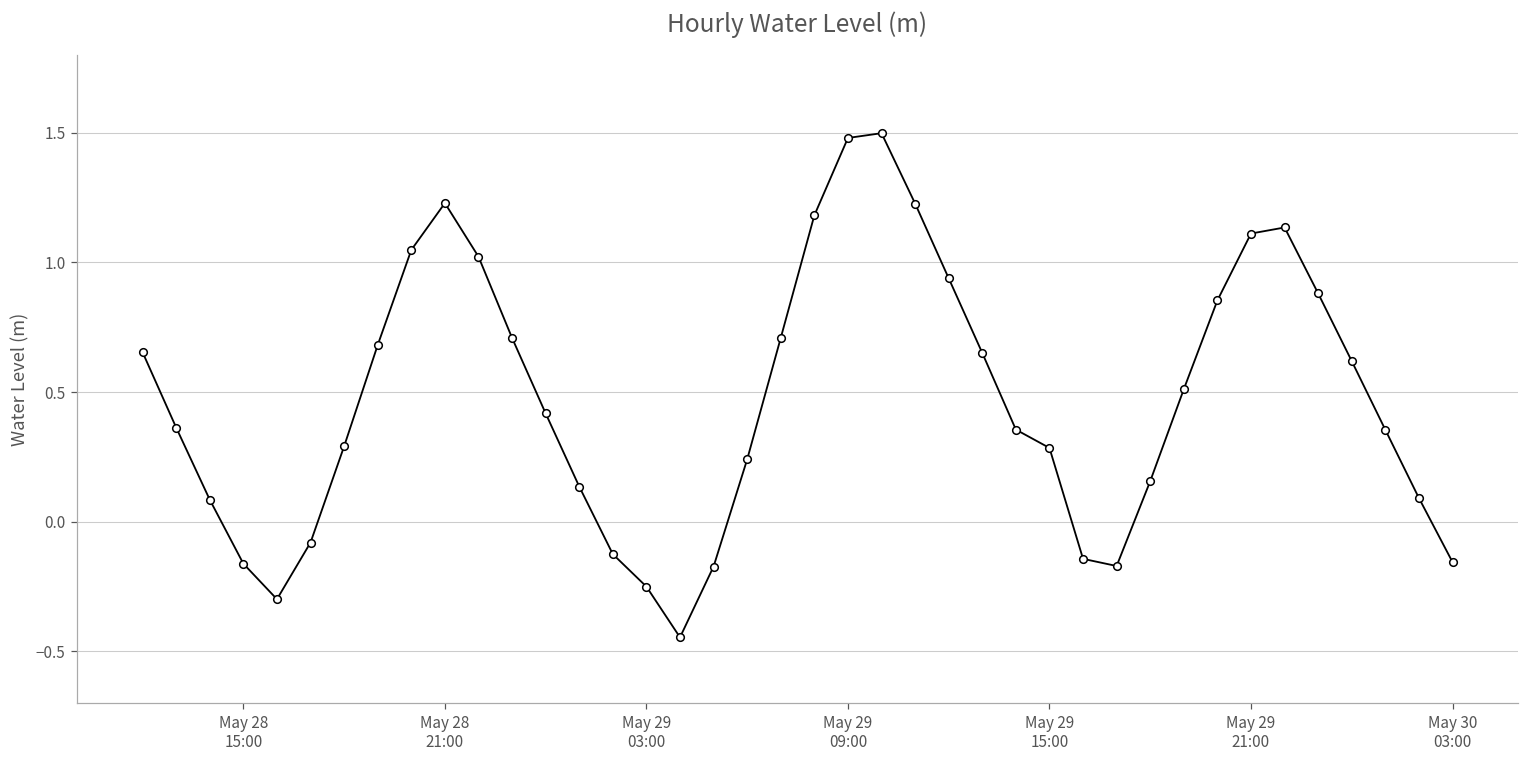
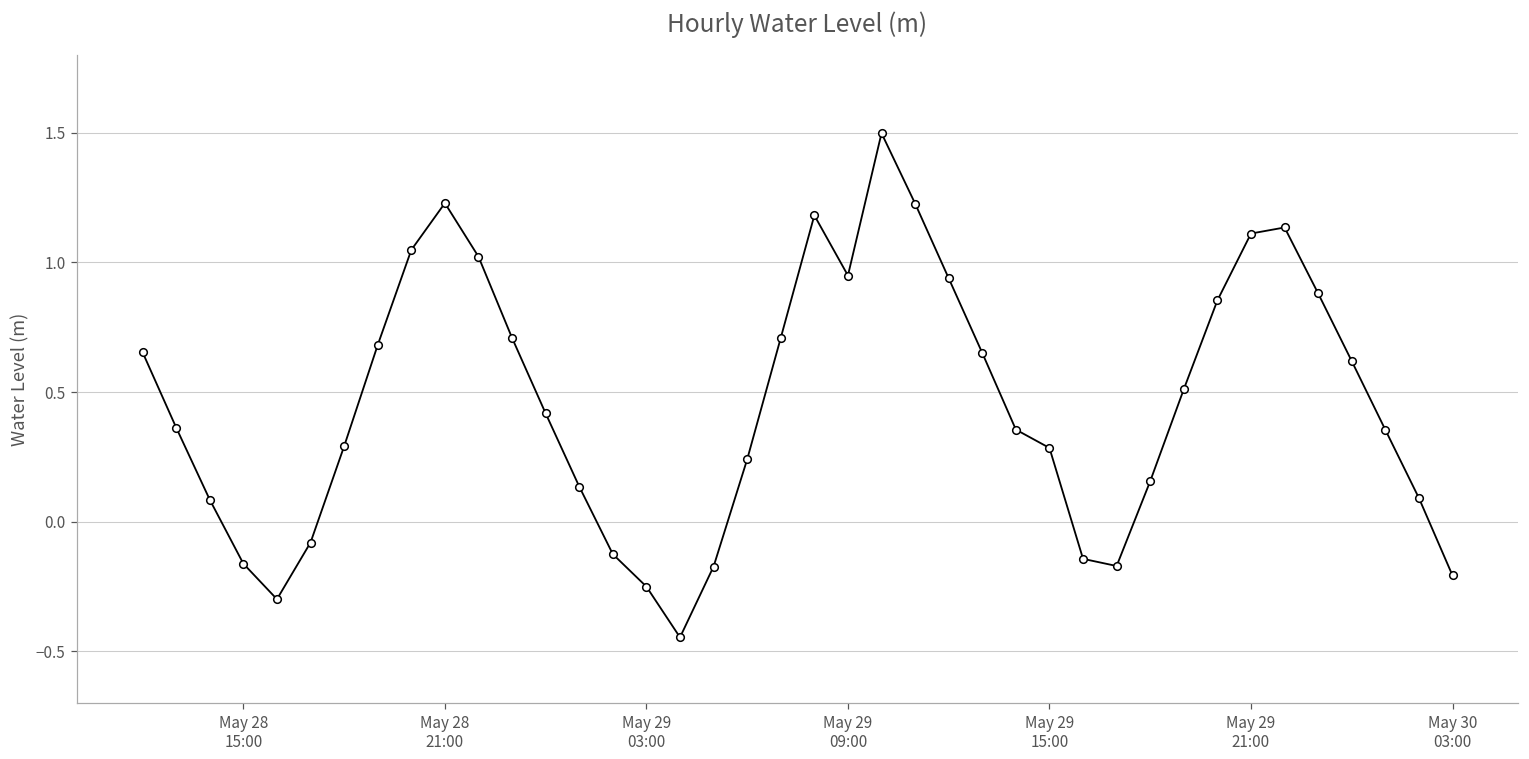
  {
    "May 28 15:00": -0.16,
    "May 28 21:00": 1.23,
    "May 29 03:00": -0.25,
-   "May 29 09:00": 1.48,
+   "May 29 09:00": 0.95,
    "May 29 15:00": 0.28,
    "May 29 21:00": 1.11,
-   "May 30 03:00": -0.16
+   "May 30 03:00": -0.21
  }
